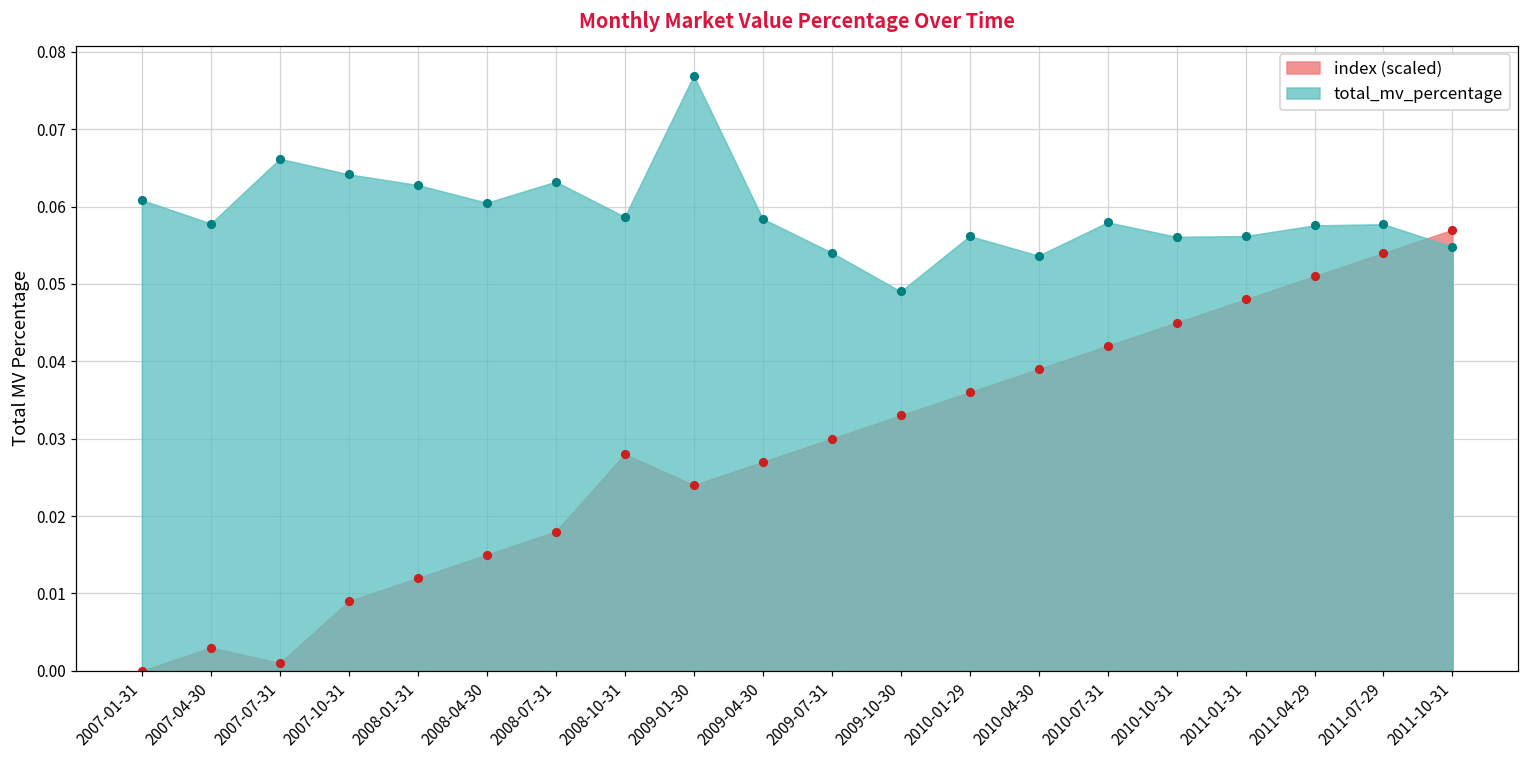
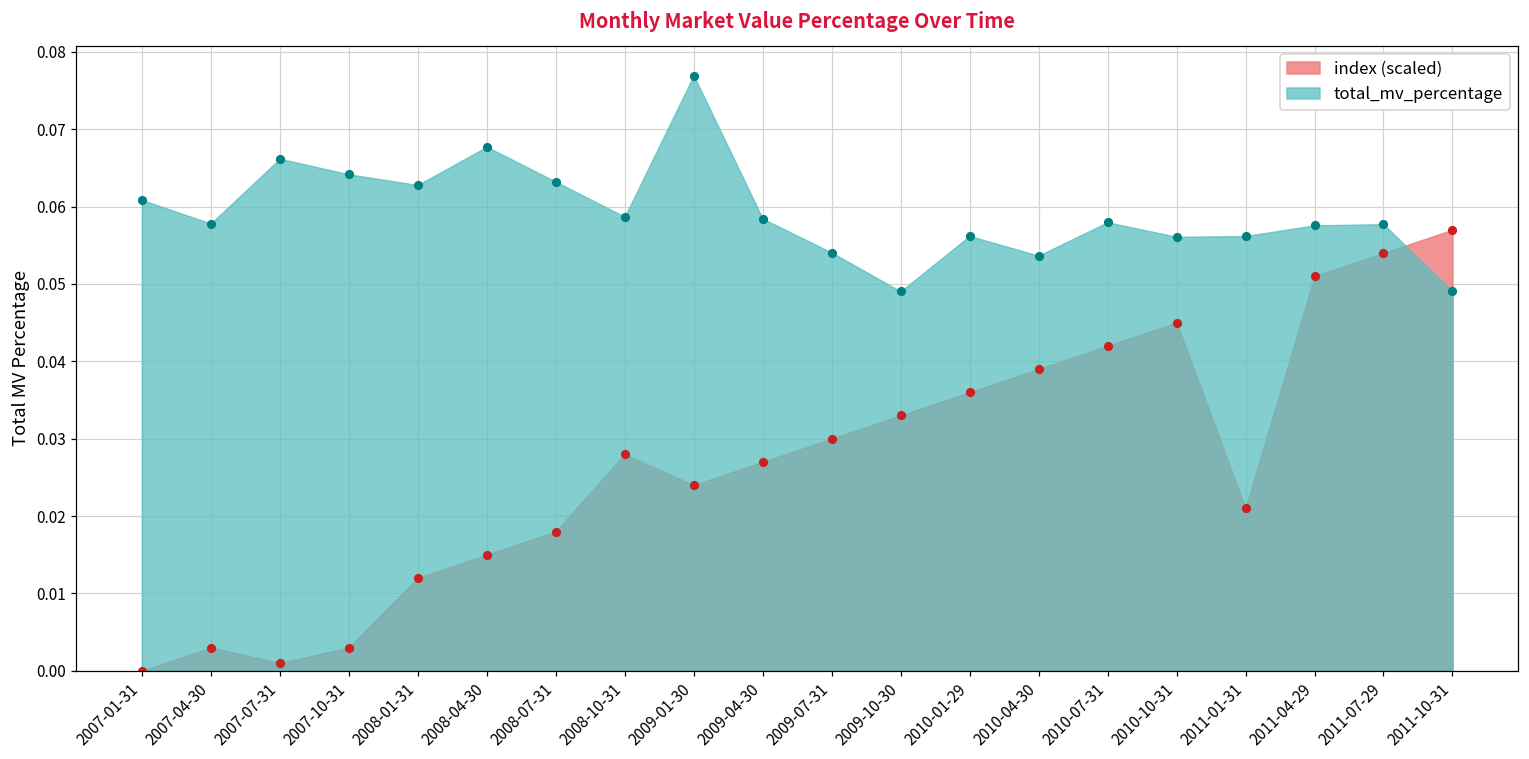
  {
    "index (scaled)": {
      "2007-01-31": 0.000,
      "2007-04-30": 0.003,
      "2007-07-31": 0.001,
-     "2007-10-31": 0.009,
+     "2007-10-31": 0.003,
      "2008-01-31": 0.012,
      "2008-04-30": 0.015,
      "2008-07-31": 0.018,
      "2008-10-31": 0.028,
      "2009-01-30": 0.024,
      "2009-04-30": 0.027,
      "2009-07-31": 0.030,
      "2009-10-30": 0.033,
      "2010-01-29": 0.036,
      "2010-04-30": 0.039,
      "2010-07-31": 0.042,
      "2010-10-31": 0.045,
-     "2011-01-31": 0.048,
+     "2011-01-31": 0.021,
      "2011-04-29": 0.051,
      "2011-07-29": 0.054,
      "2011-10-31": 0.057
    },
    "total_mv_percentage": {
      "2007-01-31": 0.061,
      "2007-04-30": 0.058,
      "2007-07-31": 0.066,
      "2007-10-31": 0.064,
      "2008-01-31": 0.063,
-     "2008-04-30": 0.060,
+     "2008-04-30": 0.068,
      "2008-07-31": 0.063,
      "2008-10-31": 0.059,
      "2009-01-30": 0.077,
      "2009-04-30": 0.058,
      "2009-07-31": 0.054,
      "2009-10-30": 0.049,
      "2010-01-29": 0.056,
      "2010-04-30": 0.054,
      "2010-07-31": 0.058,
      "2010-10-31": 0.056,
      "2011-01-31": 0.056,
      "2011-04-29": 0.058,
      "2011-07-29": 0.058,
-     "2011-10-31": 0.055
+     "2011-10-31": 0.049
    }
  }
